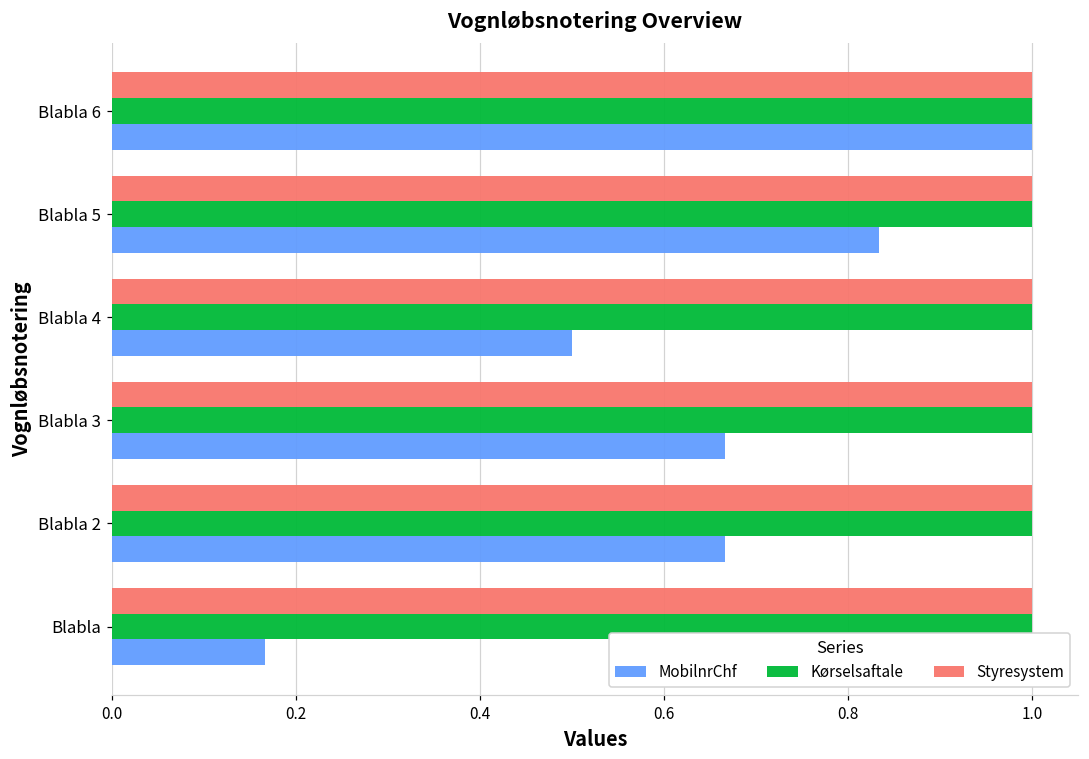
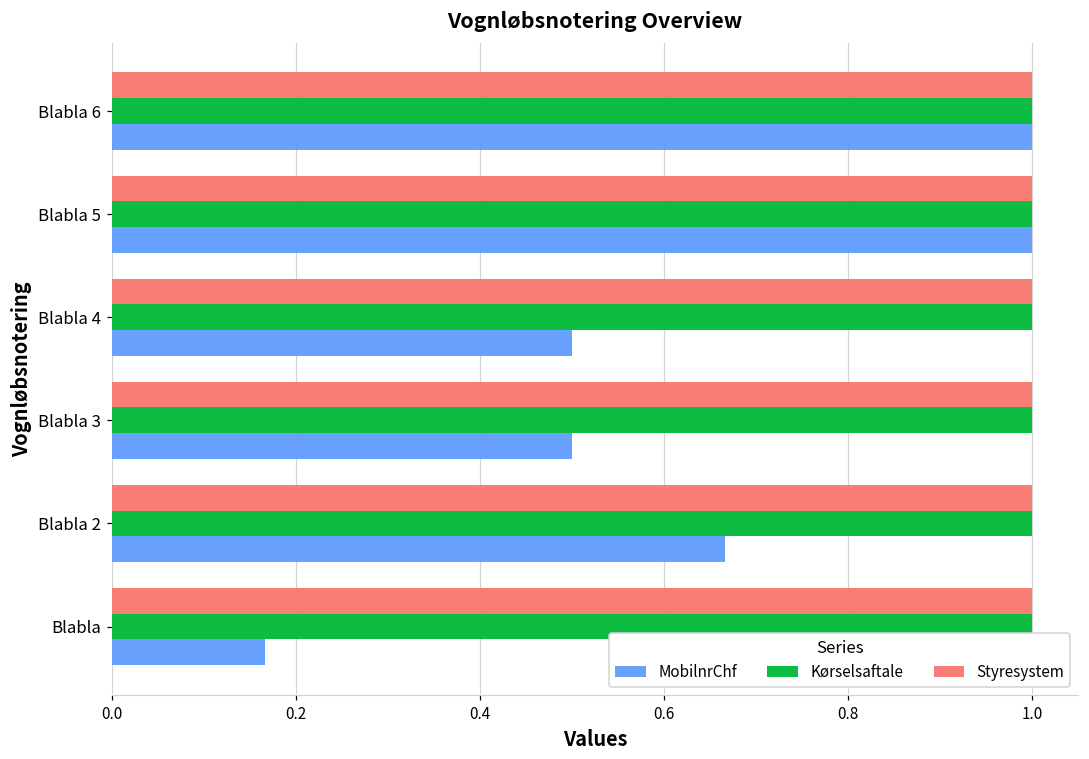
  {
    "MobilnrChf": {
      "Blabla 6": 1.00,
-     "Blabla 5": 0.83,
+     "Blabla 5": 1.00,
      "Blabla 4": 0.50,
-     "Blabla 3": 0.67,
+     "Blabla 3": 0.50,
      "Blabla 2": 0.67,
      "Blabla": 0.17
    },
    "Kørselsaftale": {
      "Blabla 6": 1.00,
      "Blabla 5": 1.00,
      "Blabla 4": 1.00,
      "Blabla 3": 1.00,
      "Blabla 2": 1.00,
      "Blabla": 1.00
    },
    "Styresystem": {
      "Blabla 6": 1.00,
      "Blabla 5": 1.00,
      "Blabla 4": 1.00,
      "Blabla 3": 1.00,
      "Blabla 2": 1.00,
      "Blabla": 1.00
    }
  }
